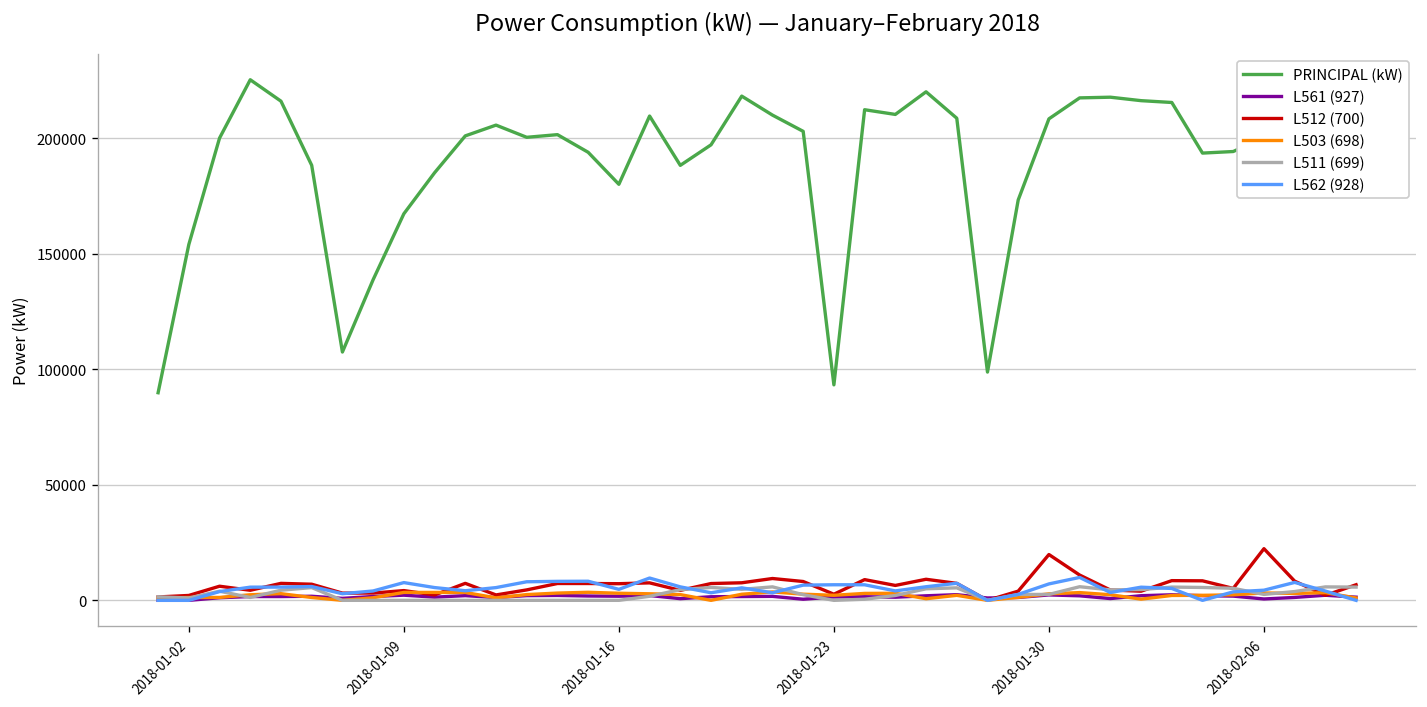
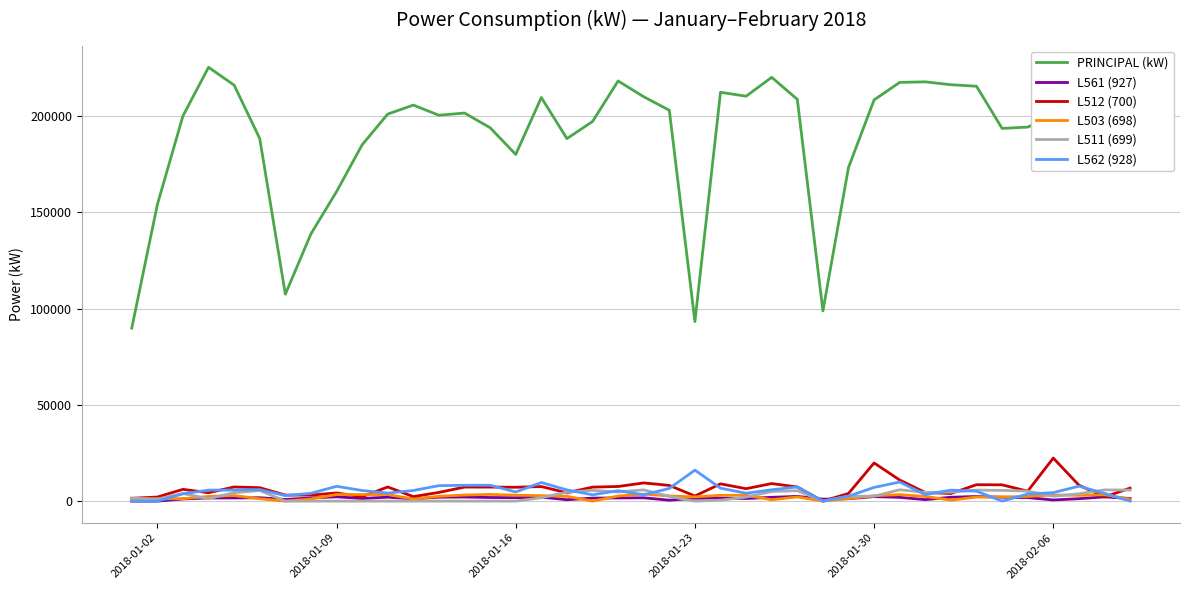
  {
    "PRINCIPAL (kW)": {
      "2018-01-02": 154000,
-     "2018-01-09": 167000,
+     "2018-01-09": 161000,
      "2018-01-16": 180000,
      "2018-01-23": 93000,
      "2018-01-30": 208000
    },
    "L561 (927)": {
      "2018-02-06": 1000
    },
    "L512 (700)": {
      "2018-01-16": 7000,
      "2018-01-30": 20000,
      "2018-02-06": 22000
    },
    "L511 (699)": {
      "2018-01-09": 0,
      "2018-01-16": 0,
      "2018-01-23": 0
    },
    "L562 (928)": {
      "2018-01-09": 8000,
      "2018-01-16": 5000,
-     "2018-01-23": 7000,
+     "2018-01-23": 16000,
      "2018-01-30": 7000
    }
  }
